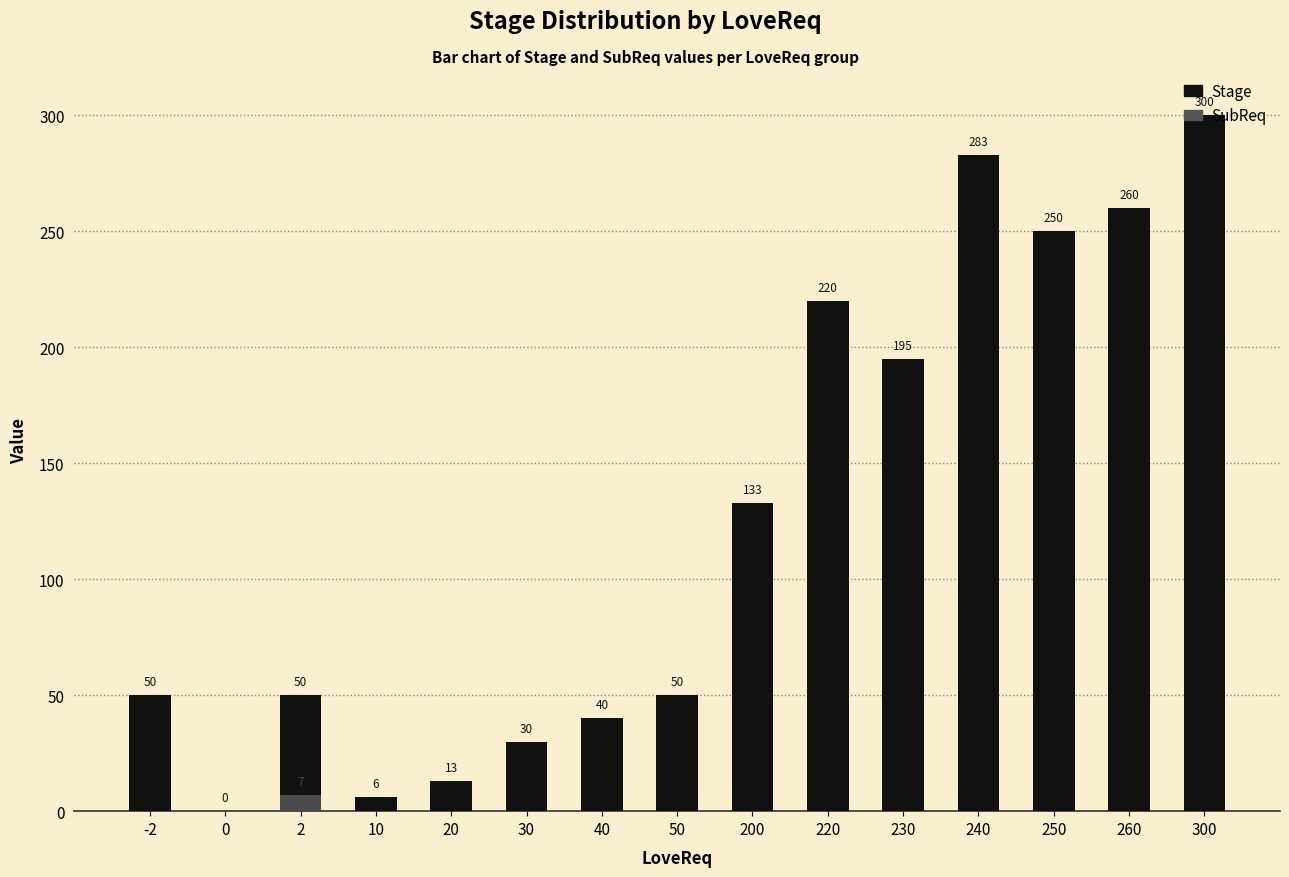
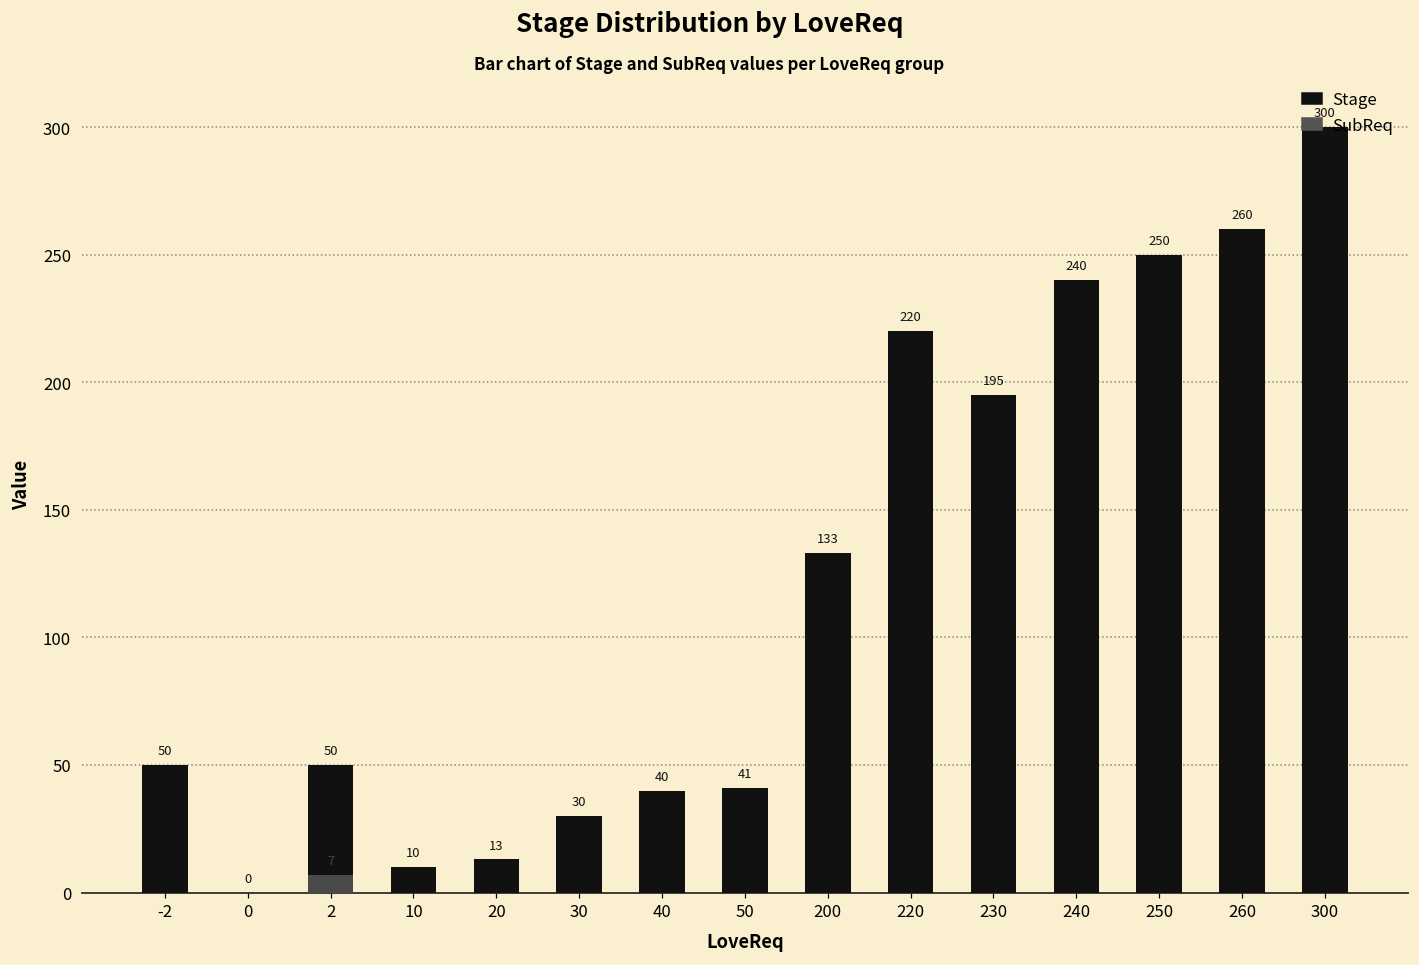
  {
    "Stage": {
      "-2": 50,
      "0": 0,
      "2": 50,
-     "10": 6,
+     "10": 10,
      "20": 13,
      "30": 30,
      "40": 40,
-     "50": 50,
+     "50": 41,
      "200": 133,
      "220": 220,
      "230": 195,
-     "240": 283,
+     "240": 240,
      "250": 250,
      "260": 260,
      "300": 300
    },
    "SubReq": {
      "0": 0
    }
  }
